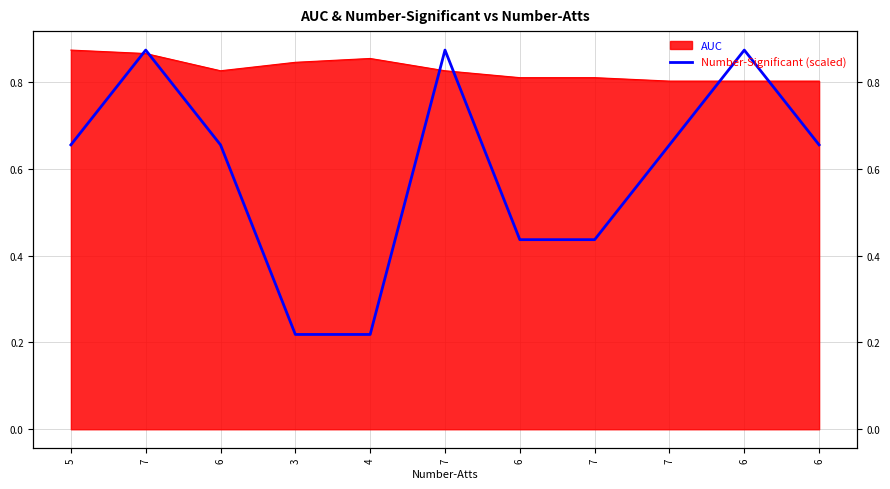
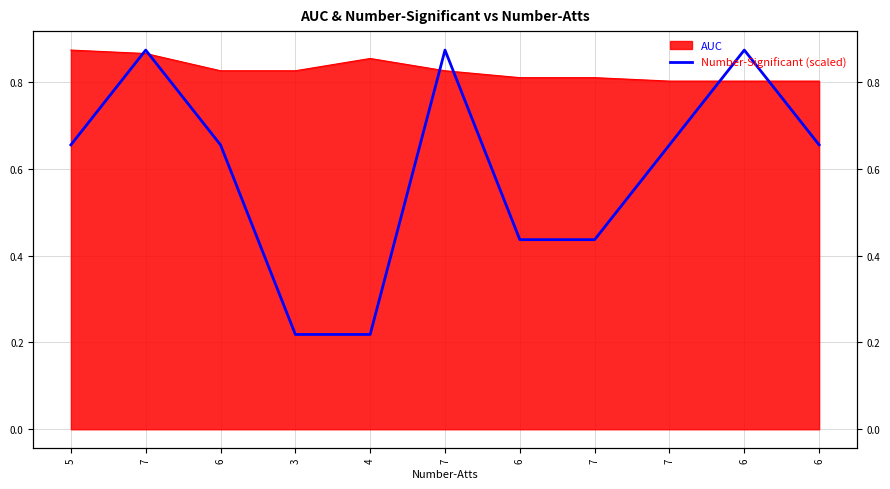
  {
    "AUC": {
      "5": 0.87,
-     "3": 0.84,
+     "3": 0.83,
      "4": 0.85
    },
    "Number-Significant (scaled)": {
      "5": 0.65,
      "3": 0.22,
      "4": 0.22
    }
  }
